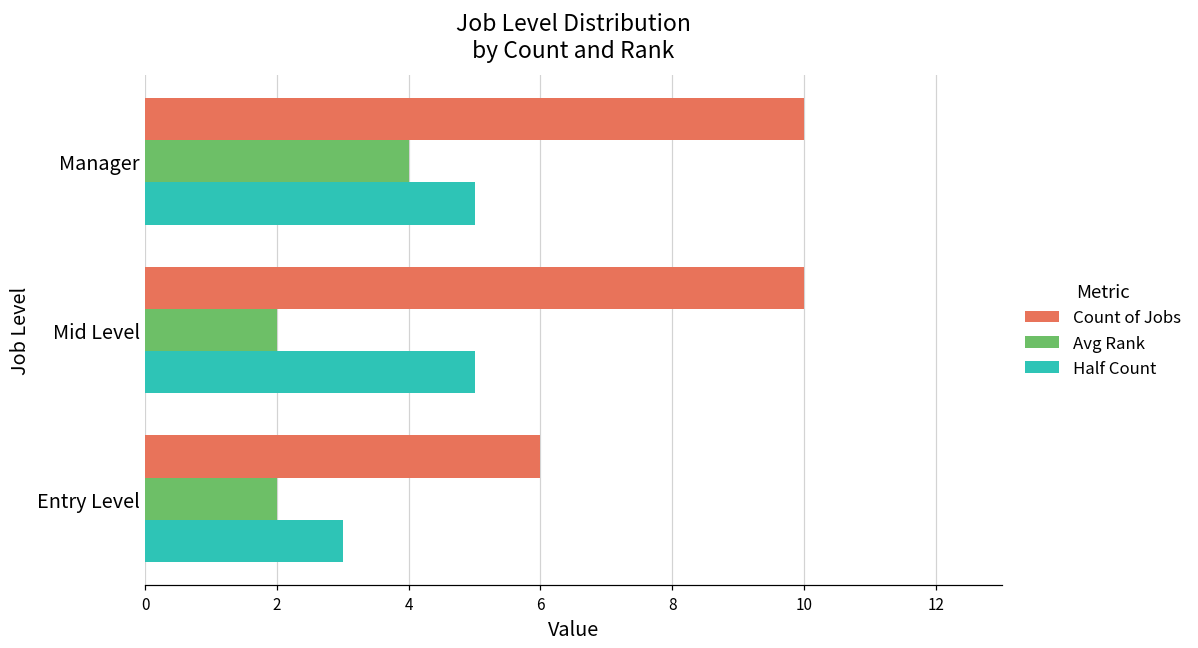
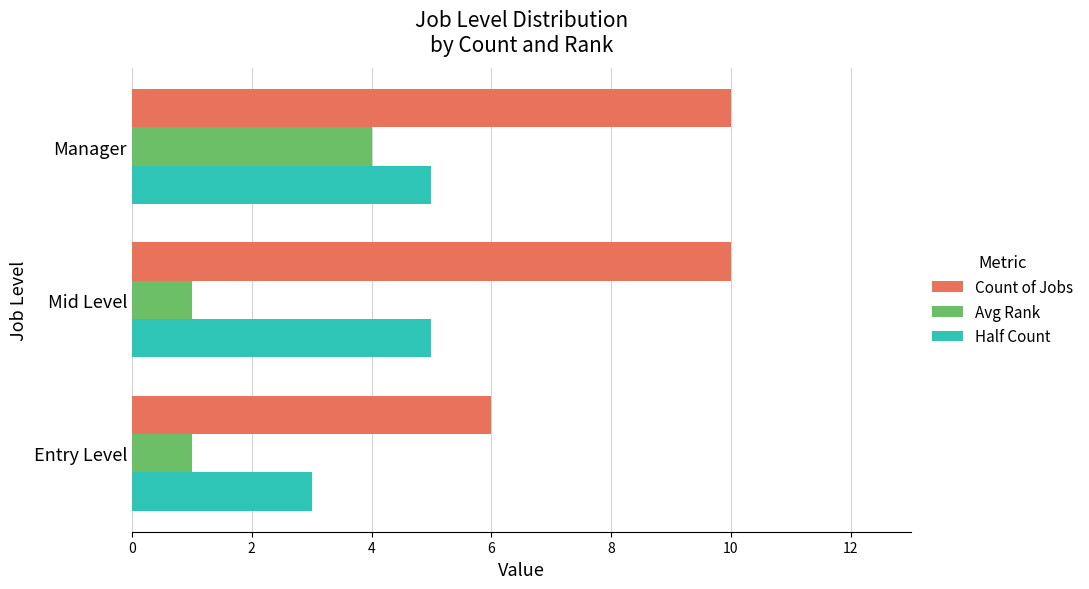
  {
    "Count of Jobs": {
      "Manager": 10,
      "Mid Level": 10,
      "Entry Level": 6
    },
    "Avg Rank": {
      "Manager": 4,
-     "Mid Level": 2,
-     "Entry Level": 2
+     "Mid Level": 1,
+     "Entry Level": 1
    },
    "Half Count": {
      "Manager": 5,
      "Mid Level": 5,
      "Entry Level": 3
    }
  }
